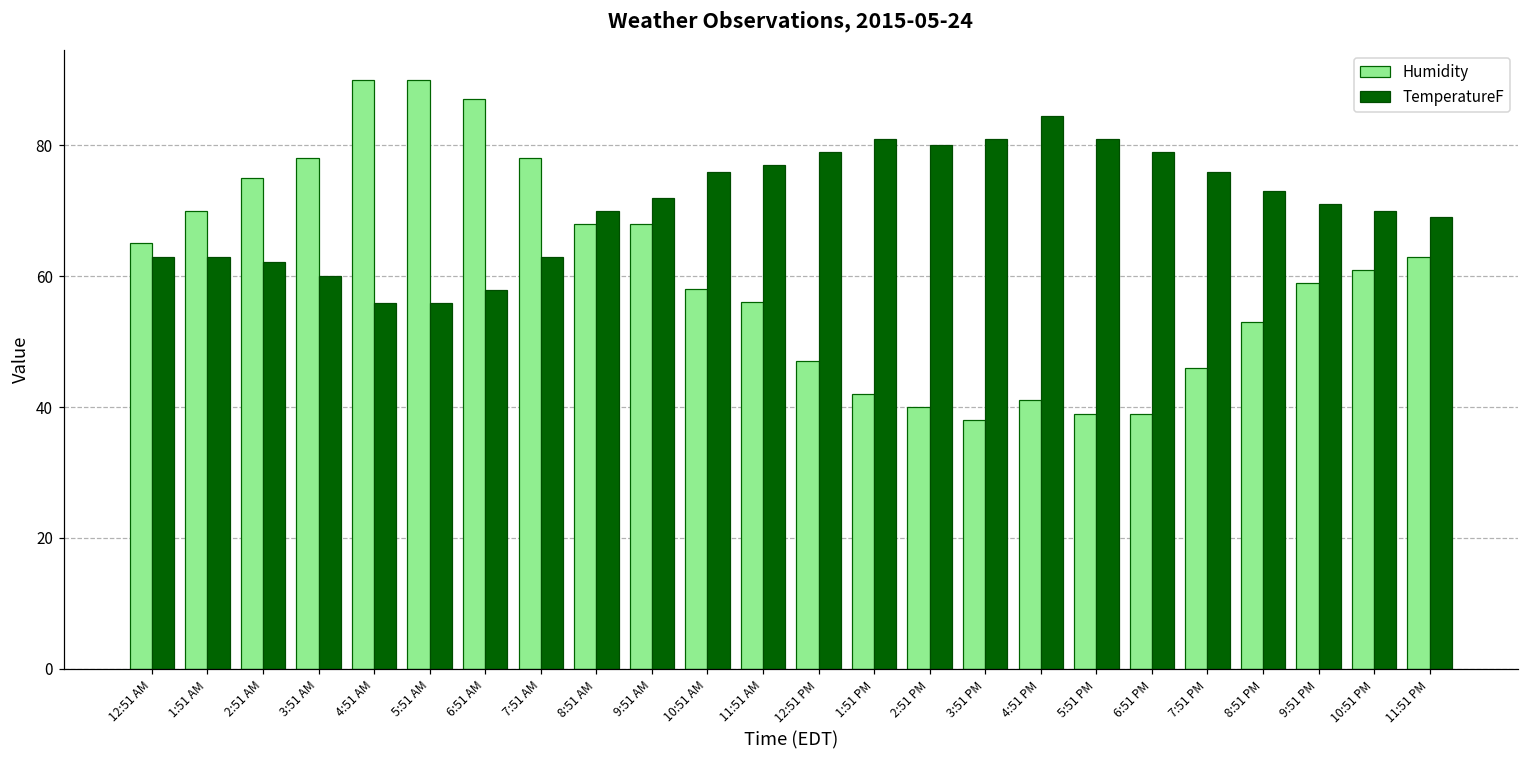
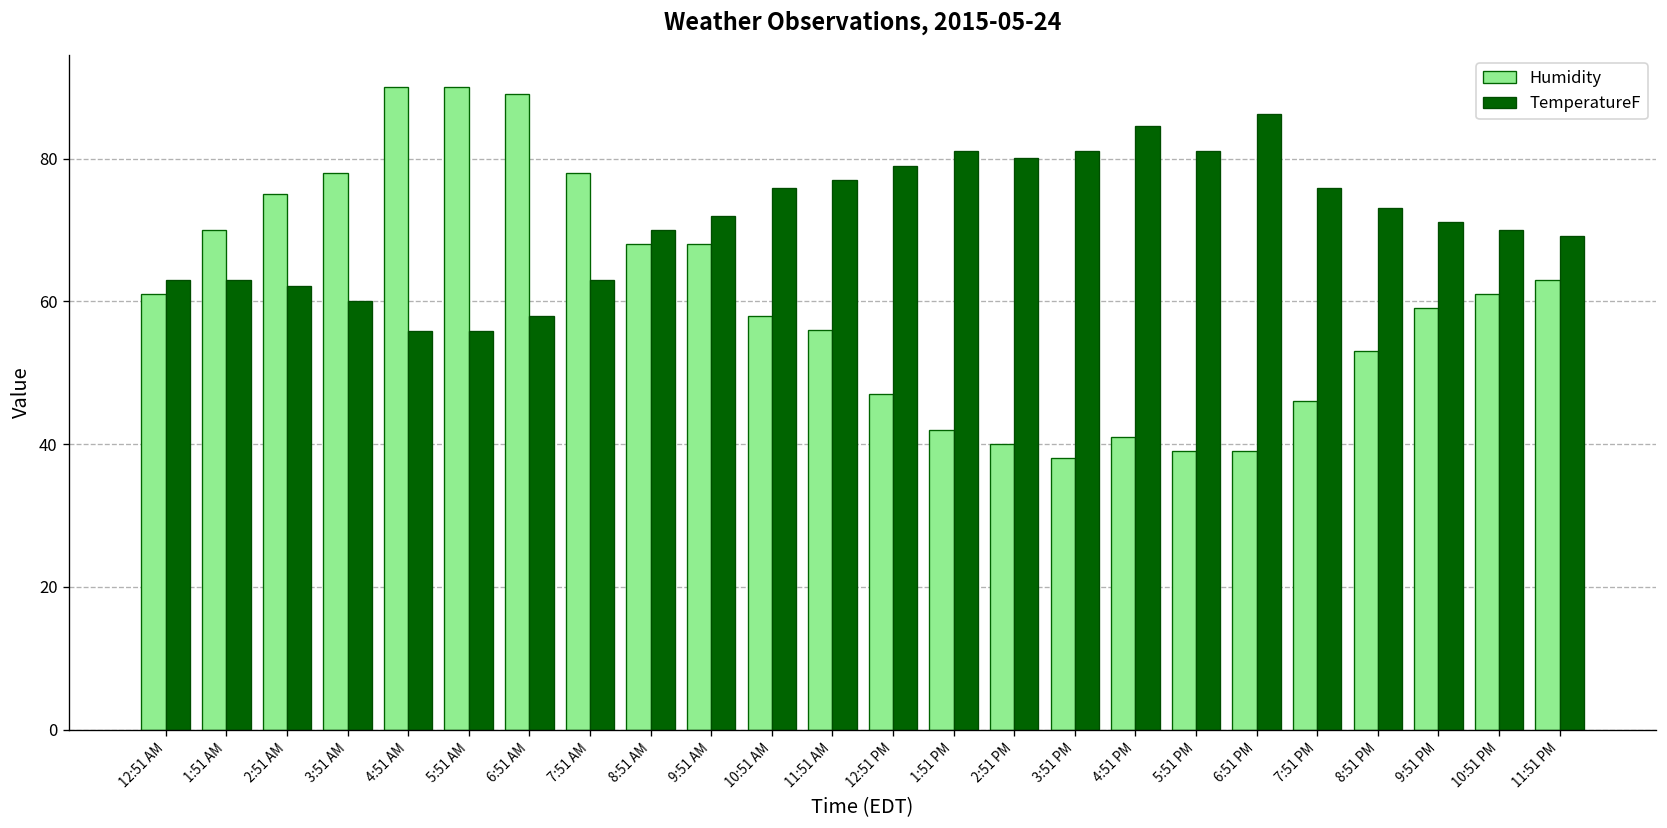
  {
    "Humidity": {
-     "12:51 AM": 65,
+     "12:51 AM": 61,
      "1:51 AM": 70,
      "2:51 AM": 75,
      "3:51 AM": 78,
      "4:51 AM": 90,
      "5:51 AM": 90,
-     "6:51 AM": 87,
+     "6:51 AM": 89,
      "7:51 AM": 78,
      "8:51 AM": 68,
      "9:51 AM": 68,
      "10:51 AM": 58,
      "11:51 AM": 56,
      "12:51 PM": 47,
      "1:51 PM": 42,
      "2:51 PM": 40,
      "3:51 PM": 38,
      "4:51 PM": 41,
      "5:51 PM": 39,
      "6:51 PM": 39,
      "7:51 PM": 46,
      "8:51 PM": 53,
      "9:51 PM": 59,
      "10:51 PM": 61,
      "11:51 PM": 63
    },
    "TemperatureF": {
      "12:51 AM": 63,
      "1:51 AM": 63,
      "2:51 AM": 62,
      "3:51 AM": 60,
      "4:51 AM": 56,
      "5:51 AM": 56,
      "6:51 AM": 58,
      "7:51 AM": 63,
      "8:51 AM": 70,
      "9:51 AM": 72,
      "10:51 AM": 76,
      "11:51 AM": 77,
      "12:51 PM": 79,
      "1:51 PM": 81,
      "2:51 PM": 80,
      "3:51 PM": 81,
      "4:51 PM": 85,
      "5:51 PM": 81,
-     "6:51 PM": 79,
+     "6:51 PM": 86,
      "7:51 PM": 76,
      "8:51 PM": 73,
      "9:51 PM": 71,
      "10:51 PM": 70,
      "11:51 PM": 69
    }
  }
